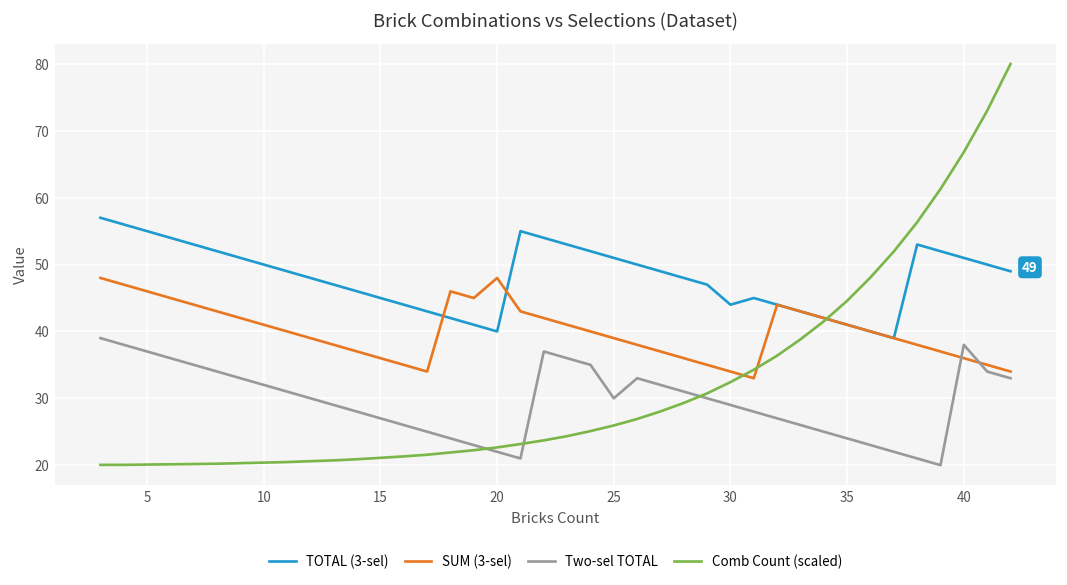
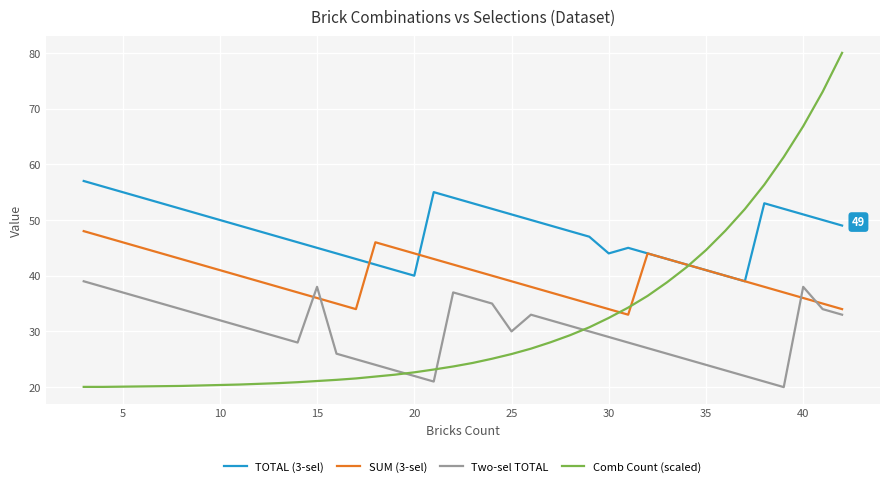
  {
    "TOTAL (3-sel)": {
      "5": 55,
      "10": 50,
      "15": 45,
      "20": 40,
      "25": 51,
      "30": 44,
      "40": 51
    },
    "SUM (3-sel)": {
      "5": 46,
      "10": 41,
      "15": 36,
-     "20": 48,
+     "20": 44,
      "25": 39,
      "30": 34,
      "40": 36
    },
    "Two-sel TOTAL": {
      "5": 37,
      "10": 32,
-     "15": 27,
+     "15": 38,
      "20": 22,
      "25": 30,
      "30": 29,
      "35": 24,
      "40": 38
    },
    "Comb Count (scaled)": {
      "5": 20,
      "10": 20,
      "15": 21,
      "20": 23,
      "25": 26,
      "30": 32,
      "35": 45,
      "40": 67
    }
  }
